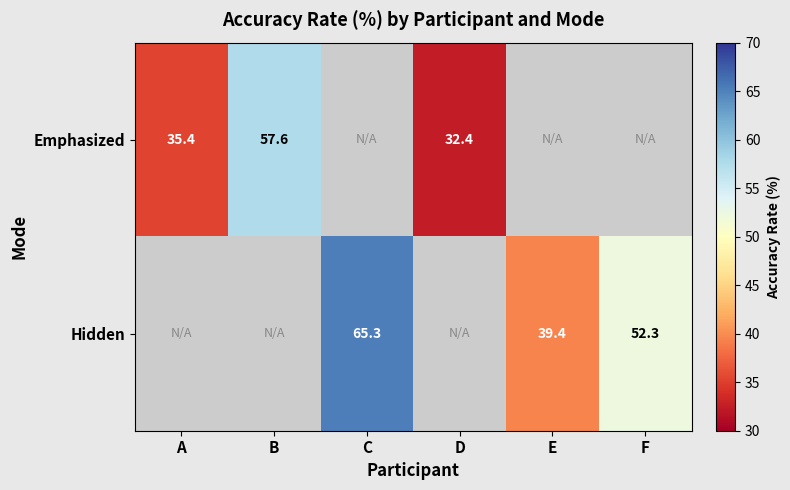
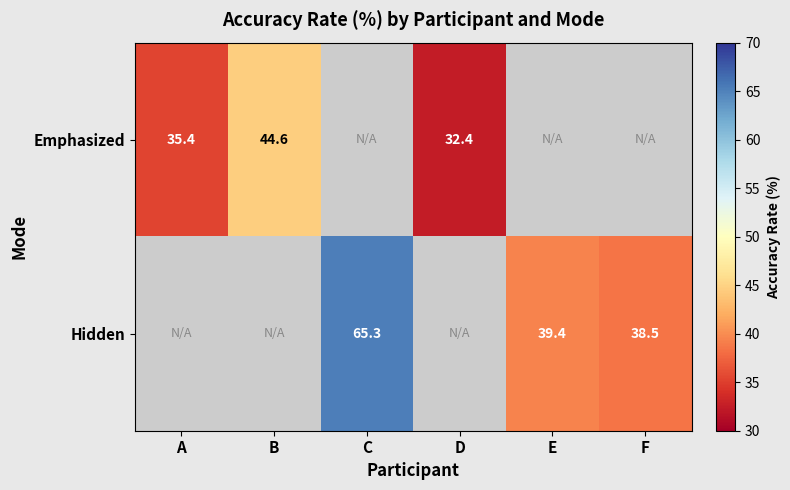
  {
    "Emphasized": {
      "A": 35.4,
-     "B": 57.6,
+     "B": 44.6,
      "D": 32.4
    },
    "Hidden": {
      "C": 65.3,
      "E": 39.4,
-     "F": 52.3
+     "F": 38.5
    }
  }
